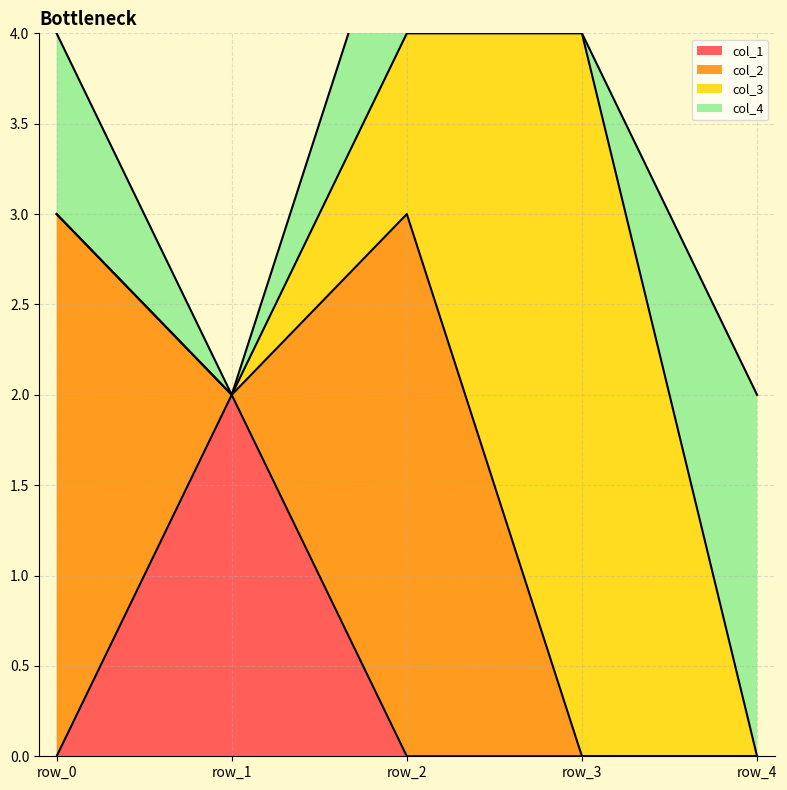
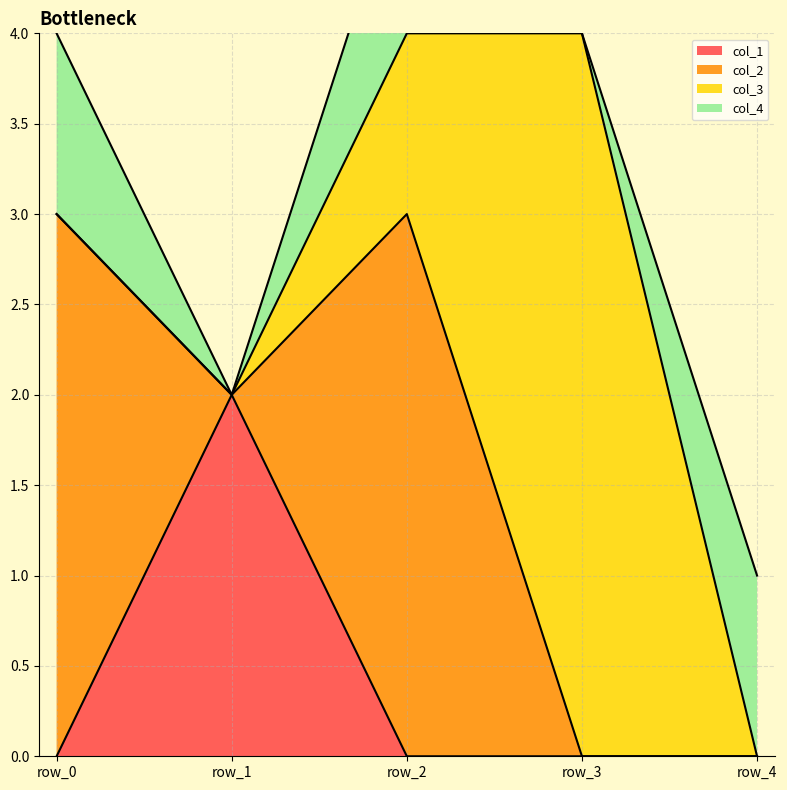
  {
    "col_1": {
      "row_0": 0,
      "row_2": 0
    },
    "col_2": {
      "row_2": 3
    },
    "col_3": {
      "row_2": 4
    },
    "col_4": {
      "row_0": 1,
-     "row_4": 2
+     "row_4": 1
    }
  }
